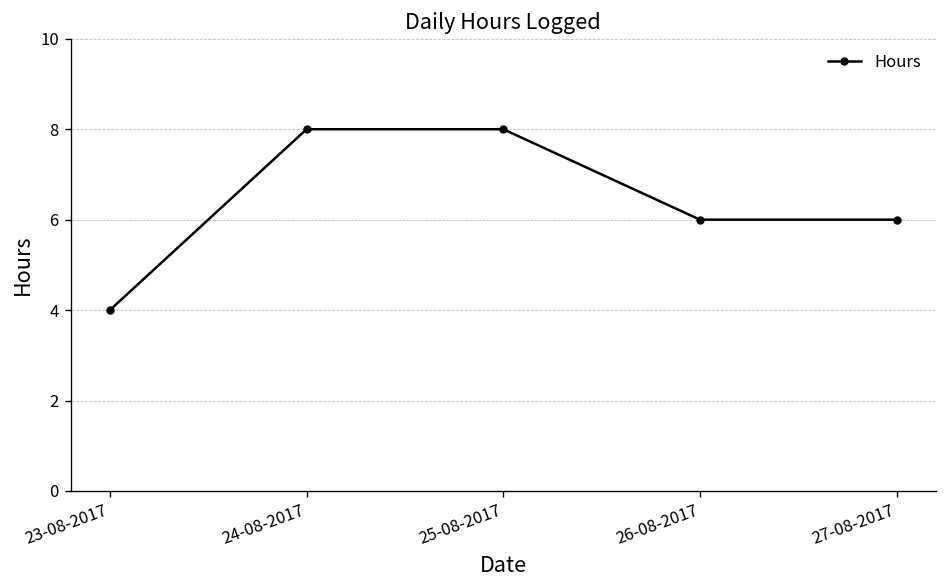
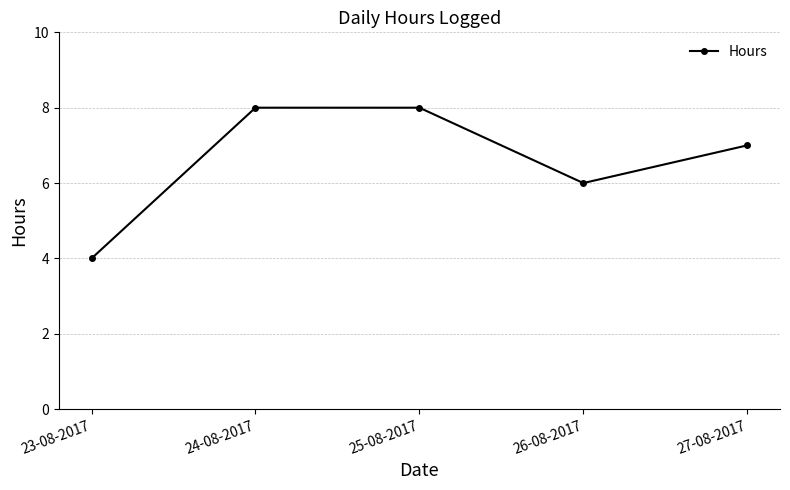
  {
    "23-08-2017": 4,
    "24-08-2017": 8,
    "25-08-2017": 8,
    "26-08-2017": 6,
-   "27-08-2017": 6
+   "27-08-2017": 7
  }
